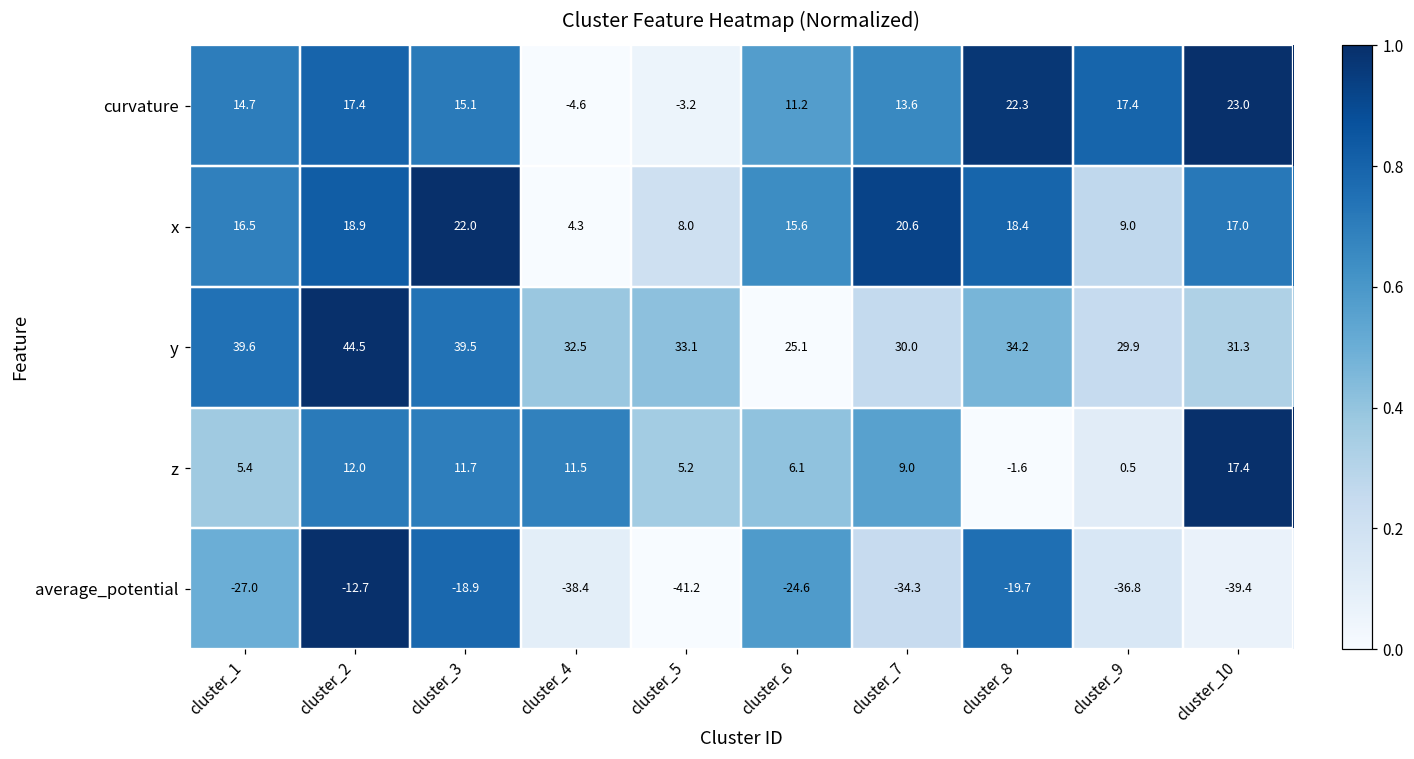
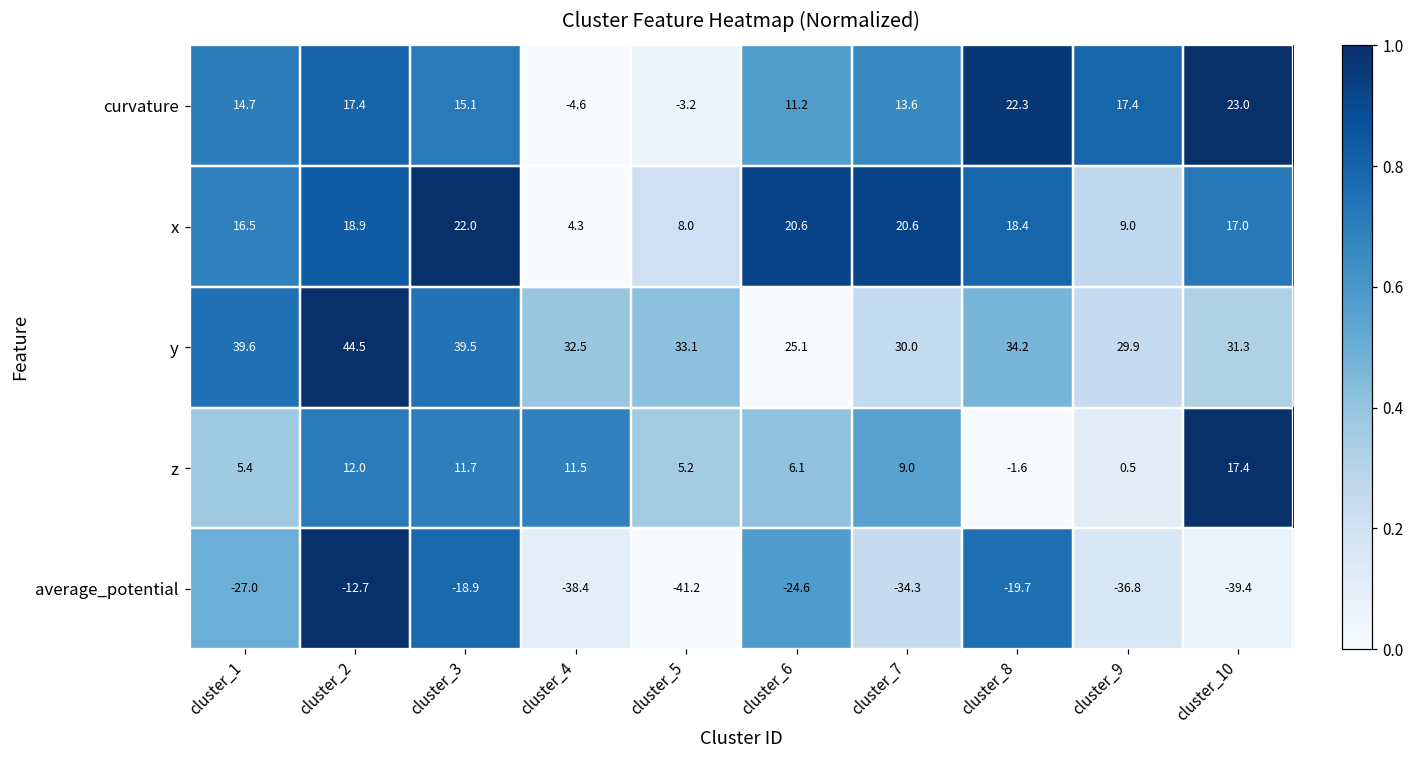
  {
    "curvature": {
      "cluster_1": 14.7,
      "cluster_2": 17.4,
      "cluster_3": 15.1,
      "cluster_4": -4.6,
      "cluster_5": -3.2,
      "cluster_6": 11.2,
      "cluster_7": 13.6,
      "cluster_8": 22.3,
      "cluster_9": 17.4,
      "cluster_10": 23.0
    },
    "x": {
      "cluster_1": 16.5,
      "cluster_2": 18.9,
      "cluster_3": 22.0,
      "cluster_4": 4.3,
      "cluster_5": 8.0,
-     "cluster_6": 15.6,
+     "cluster_6": 20.6,
      "cluster_7": 20.6,
      "cluster_8": 18.4,
      "cluster_9": 9.0,
      "cluster_10": 17.0
    },
    "y": {
      "cluster_1": 39.6,
      "cluster_2": 44.5,
      "cluster_3": 39.5,
      "cluster_4": 32.5,
      "cluster_5": 33.1,
      "cluster_6": 25.1,
      "cluster_7": 30.0,
      "cluster_8": 34.2,
      "cluster_9": 29.9,
      "cluster_10": 31.3
    },
    "z": {
      "cluster_1": 5.4,
      "cluster_2": 12.0,
      "cluster_3": 11.7,
      "cluster_4": 11.5,
      "cluster_5": 5.2,
      "cluster_6": 6.1,
      "cluster_7": 9.0,
      "cluster_8": -1.6,
      "cluster_9": 0.5,
      "cluster_10": 17.4
    },
    "average_potential": {
      "cluster_1": -27.0,
      "cluster_2": -12.7,
      "cluster_3": -18.9,
      "cluster_4": -38.4,
      "cluster_5": -41.2,
      "cluster_6": -24.6,
      "cluster_7": -34.3,
      "cluster_8": -19.7,
      "cluster_9": -36.8,
      "cluster_10": -39.4
    }
  }
